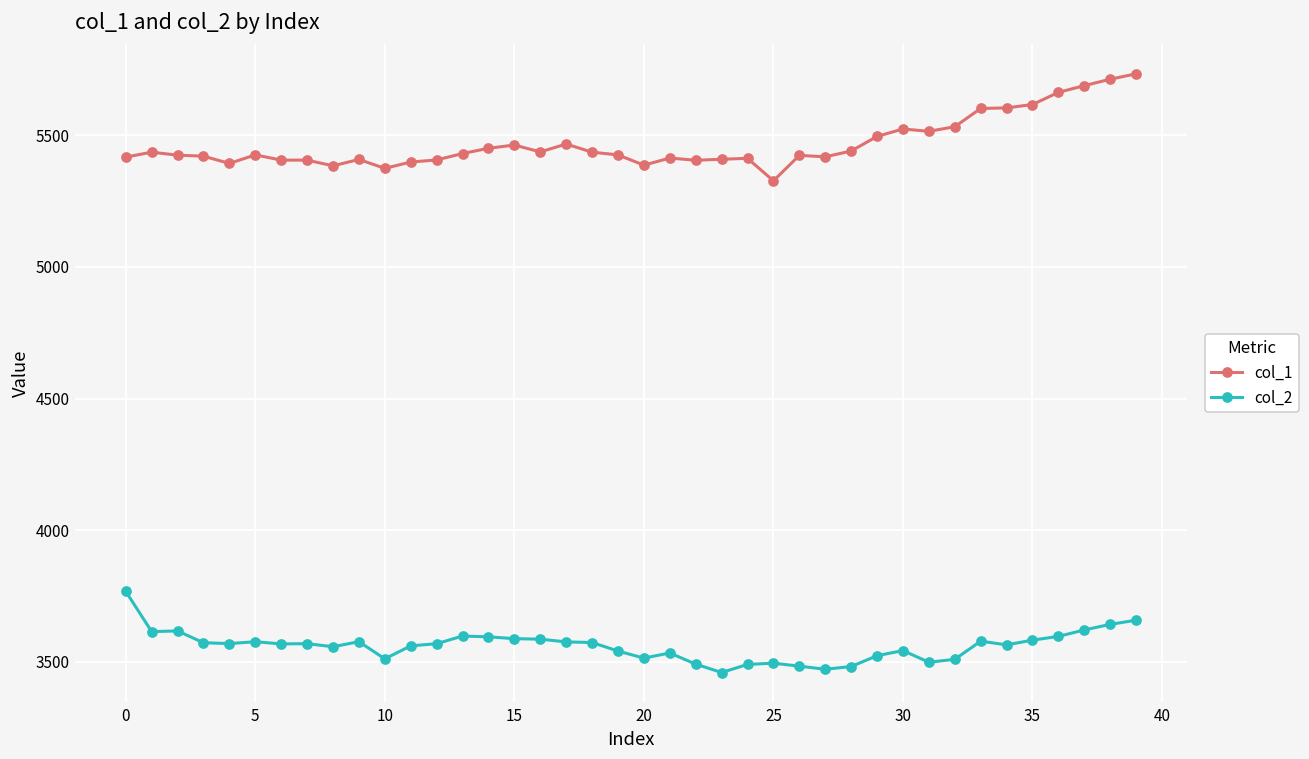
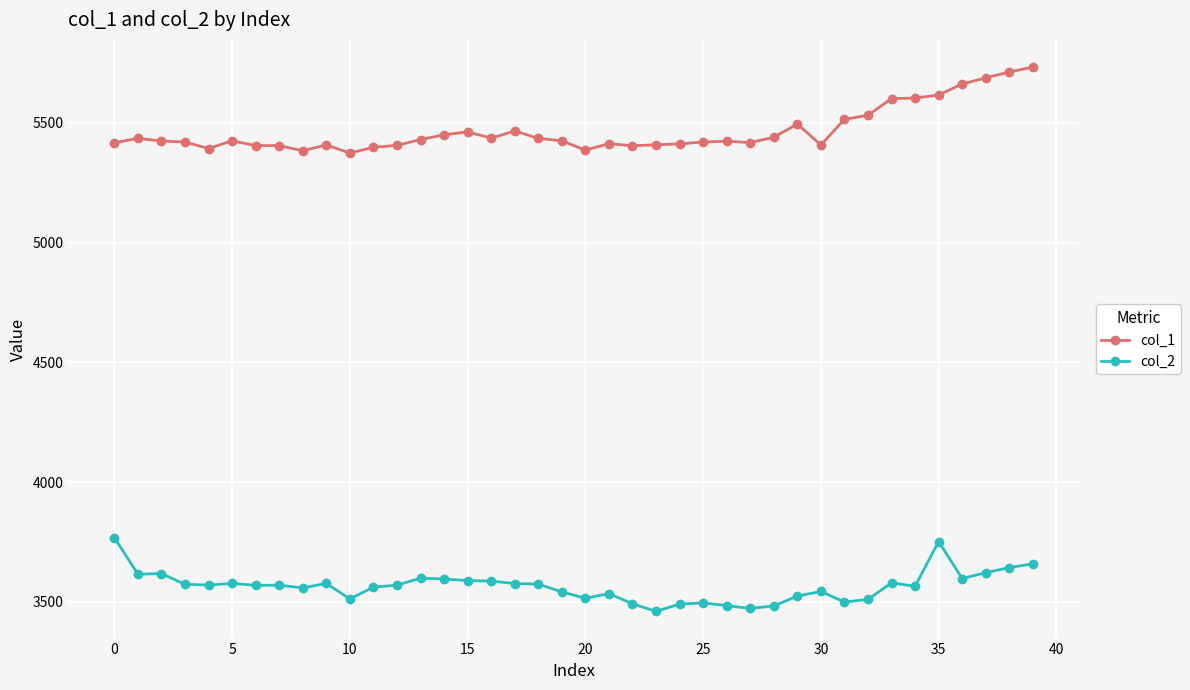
  {
    "col_1": {
      "0": 5420,
      "5": 5430,
      "10": 5370,
      "15": 5460,
      "20": 5390,
-     "25": 5330,
-     "30": 5520,
+     "25": 5420,
+     "30": 5410,
      "35": 5620
    },
    "col_2": {
      "0": 3770,
      "5": 3580,
      "10": 3510,
      "15": 3590,
      "20": 3510,
      "25": 3500,
      "30": 3540,
-     "35": 3580
+     "35": 3750
    }
  }
